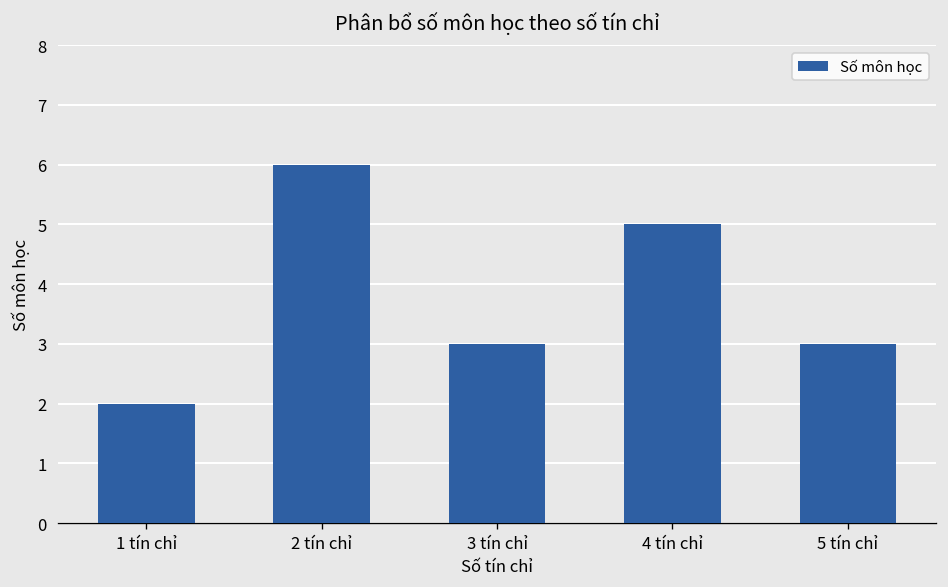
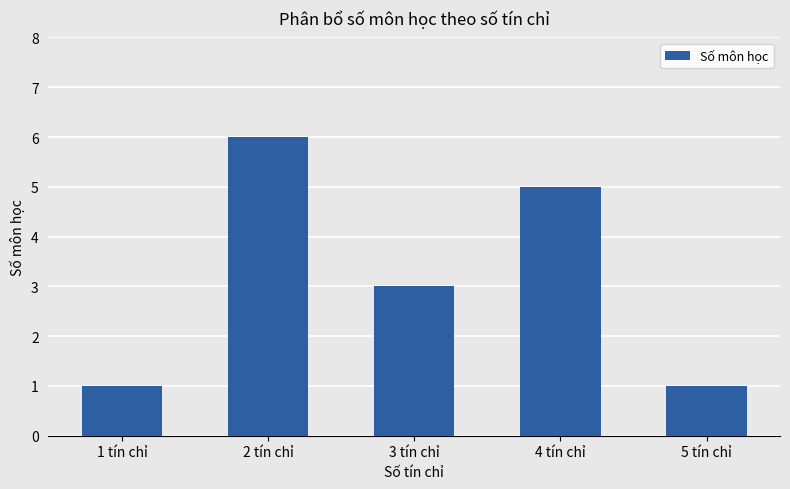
  {
-   "1 tín chỉ": 2,
+   "1 tín chỉ": 1,
    "2 tín chỉ": 6,
    "3 tín chỉ": 3,
    "4 tín chỉ": 5,
-   "5 tín chỉ": 3
+   "5 tín chỉ": 1
  }
